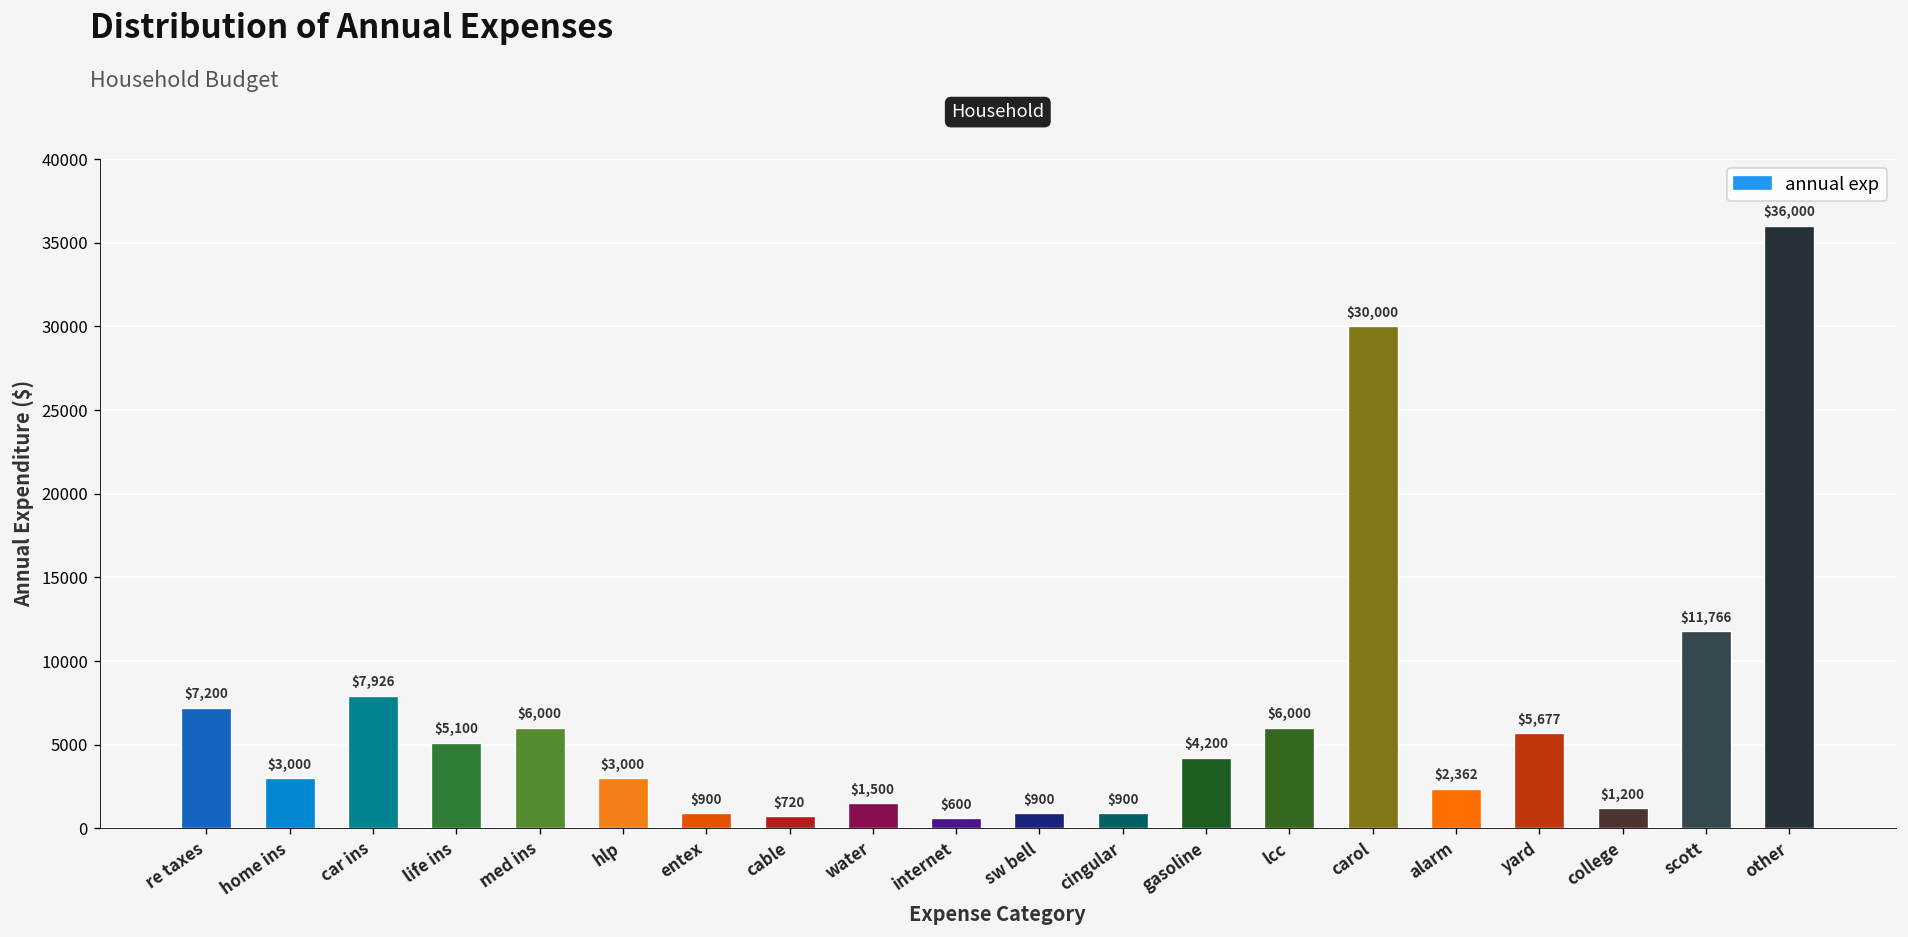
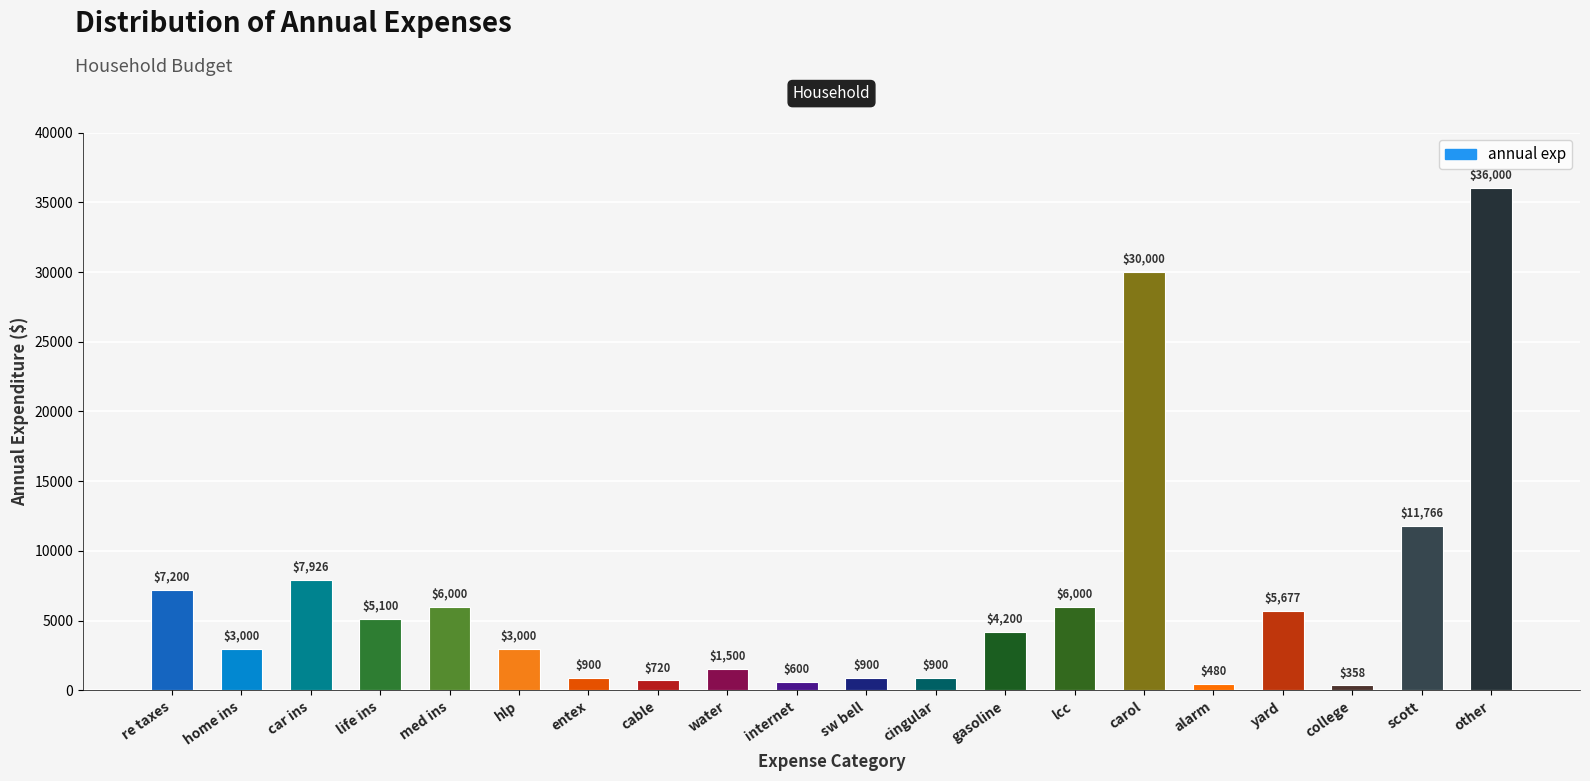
  {
    "re taxes": "$7,200",
    "home ins": "$3,000",
    "car ins": "$7,926",
    "life ins": "$5,100",
    "med ins": "$6,000",
    "hlp": "$3,000",
    "entex": "$900",
    "cable": "$720",
    "water": "$1,500",
    "internet": "$600",
    "sw bell": "$900",
    "cingular": "$900",
    "gasoline": "$4,200",
    "lcc": "$6,000",
    "carol": "$30,000",
-   "alarm": "$2,362",
+   "alarm": "$480",
    "yard": "$5,677",
-   "college": "$1,200",
+   "college": "$358",
    "scott": "$11,766",
    "other": "$36,000"
  }
